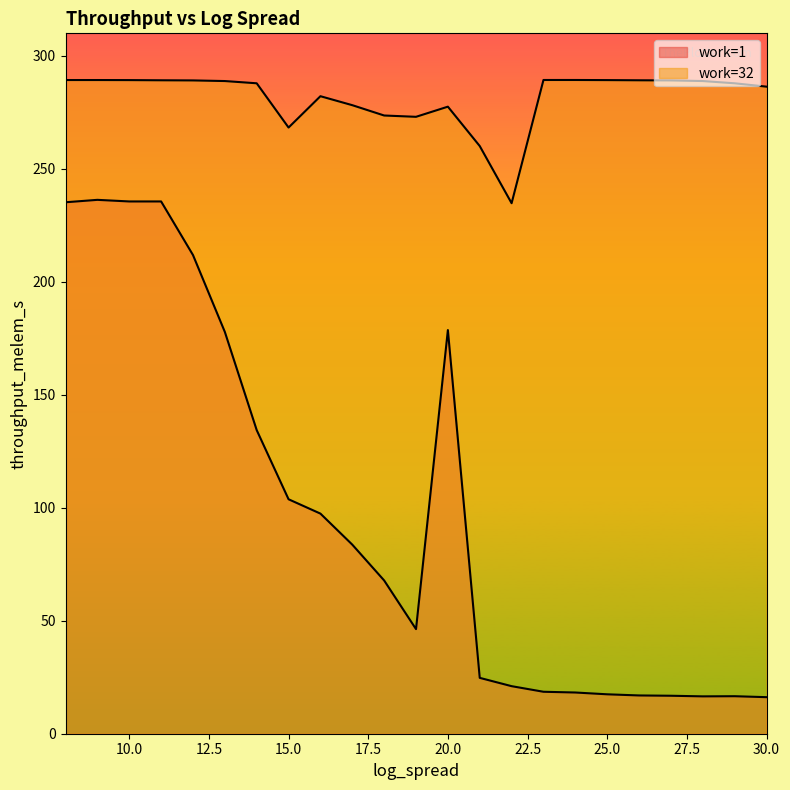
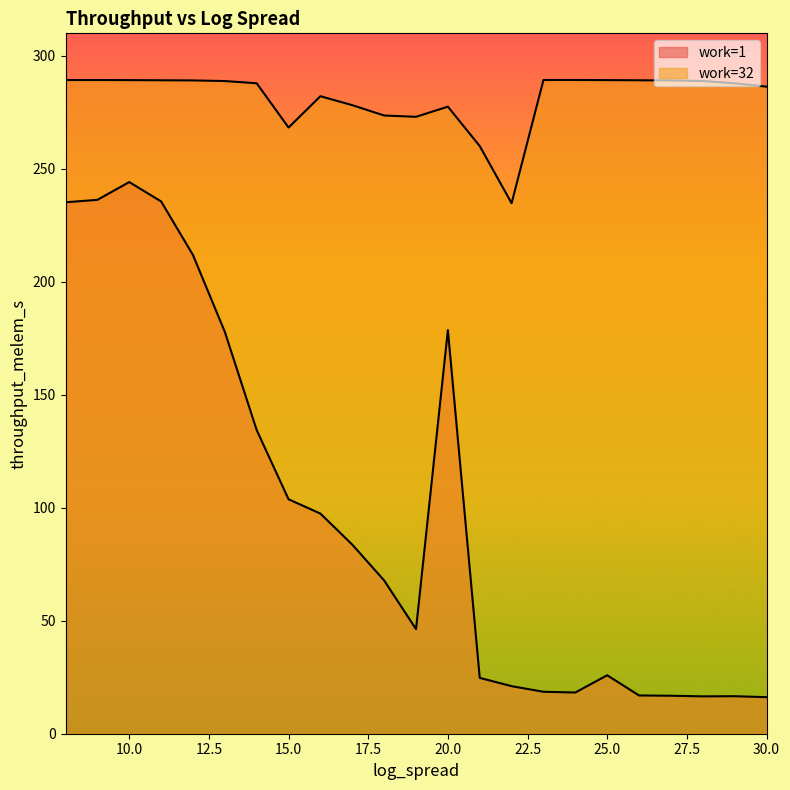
  {
    "work=1": {
-     "10.0": 236,
+     "10.0": 244,
      "15.0": 104,
      "20.0": 179,
-     "25.0": 17,
+     "25.0": 26,
      "30.0": 16
    },
    "work=32": {
      "10.0": 289,
      "15.0": 268,
      "20.0": 278,
      "25.0": 289,
      "30.0": 286
    }
  }
